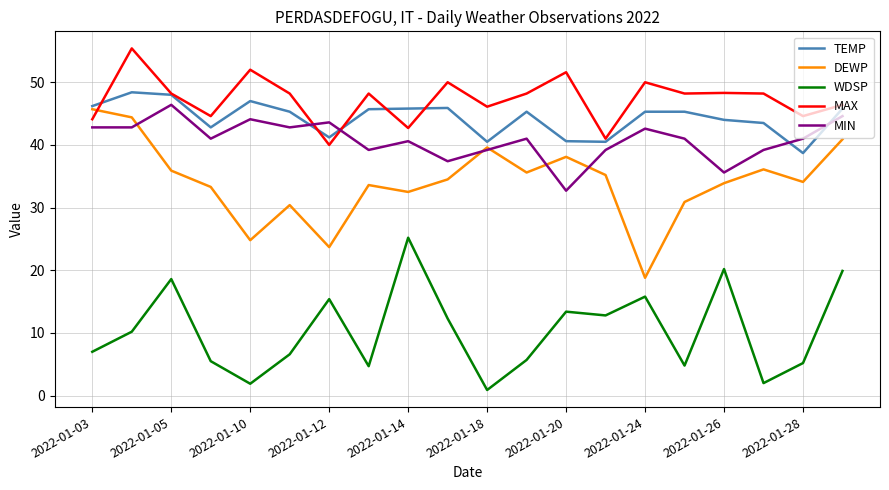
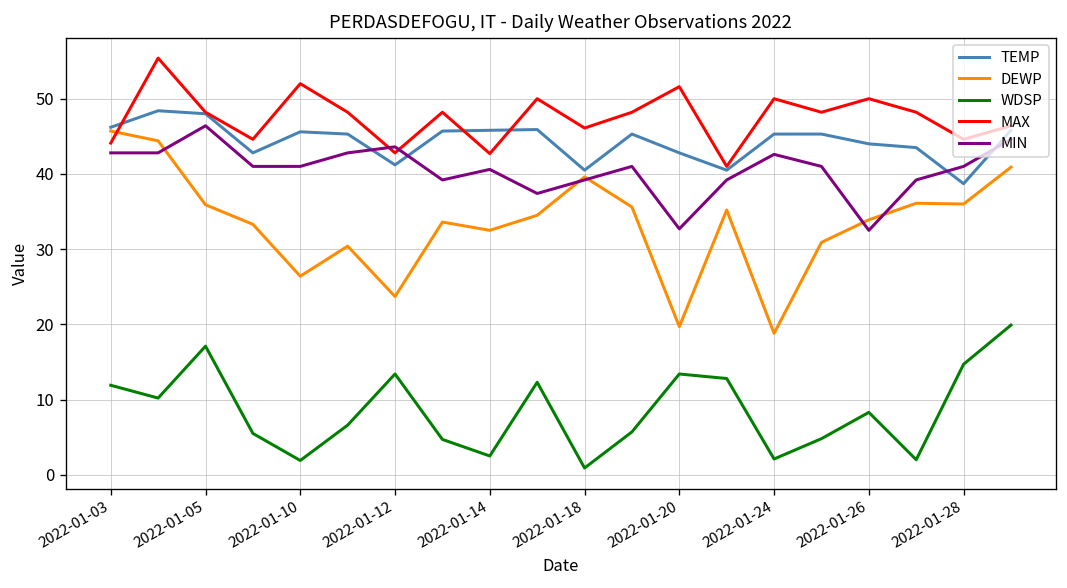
  {
    "TEMP": {
      "2022-01-03": 46,
-     "2022-01-10": 47,
+     "2022-01-10": 46,
      "2022-01-12": 41,
      "2022-01-14": 46,
      "2022-01-18": 41,
-     "2022-01-20": 41,
+     "2022-01-20": 43,
      "2022-01-24": 45,
      "2022-01-26": 44,
      "2022-01-28": 39
    },
    "DEWP": {
      "2022-01-03": 46,
      "2022-01-05": 36,
-     "2022-01-10": 25,
+     "2022-01-10": 26,
      "2022-01-12": 24,
      "2022-01-14": 33,
      "2022-01-18": 40,
-     "2022-01-20": 38,
+     "2022-01-20": 20,
      "2022-01-24": 19,
      "2022-01-26": 34,
-     "2022-01-28": 34
+     "2022-01-28": 36
    },
    "WDSP": {
-     "2022-01-03": 7,
-     "2022-01-05": 19,
+     "2022-01-03": 12,
+     "2022-01-05": 17,
      "2022-01-10": 2,
-     "2022-01-12": 15,
-     "2022-01-14": 25,
+     "2022-01-12": 13,
+     "2022-01-14": 3,
      "2022-01-18": 1,
      "2022-01-20": 13,
-     "2022-01-24": 16,
-     "2022-01-26": 20,
-     "2022-01-28": 5
+     "2022-01-24": 2,
+     "2022-01-26": 8,
+     "2022-01-28": 15
    },
    "MAX": {
      "2022-01-03": 44,
      "2022-01-10": 52,
-     "2022-01-12": 40,
+     "2022-01-12": 43,
      "2022-01-14": 43,
      "2022-01-18": 46,
      "2022-01-20": 52,
      "2022-01-24": 50,
-     "2022-01-26": 48
+     "2022-01-26": 50
    },
    "MIN": {
      "2022-01-03": 43,
      "2022-01-05": 46,
-     "2022-01-10": 44,
+     "2022-01-10": 41,
      "2022-01-12": 44,
      "2022-01-14": 41,
      "2022-01-18": 39,
      "2022-01-20": 33,
      "2022-01-24": 43,
-     "2022-01-26": 36,
+     "2022-01-26": 33,
      "2022-01-28": 41
    }
  }
